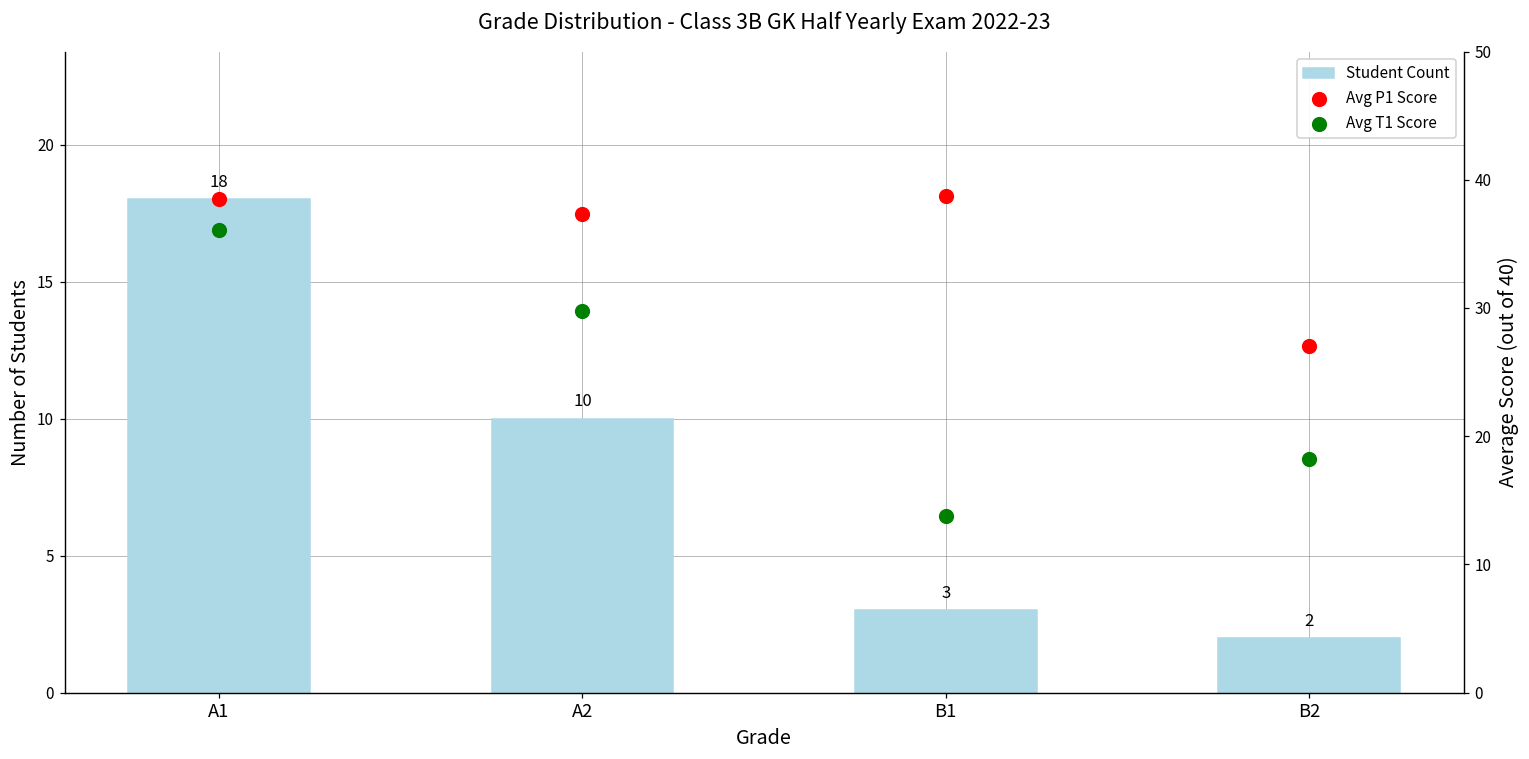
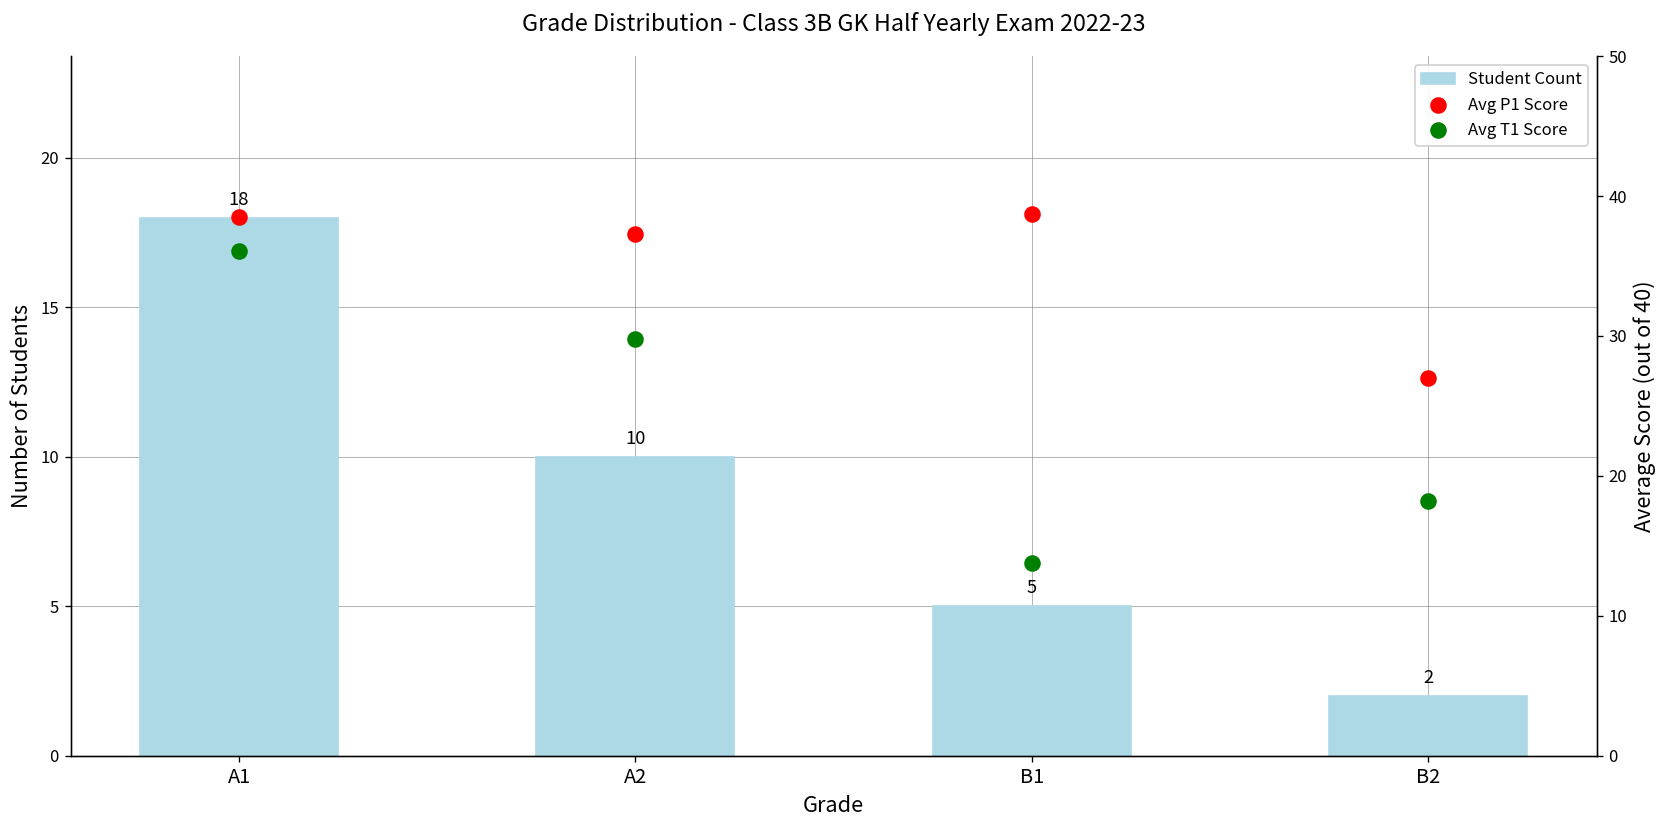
  {
    "Student Count": {
      "A1": 18,
      "A2": 10,
-     "B1": 3,
+     "B1": 5,
      "B2": 2
    }
  }
